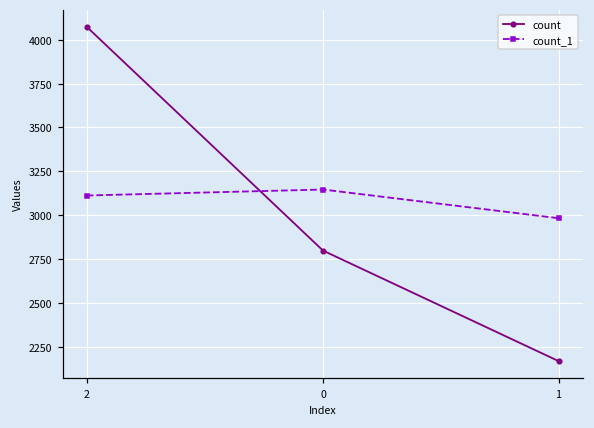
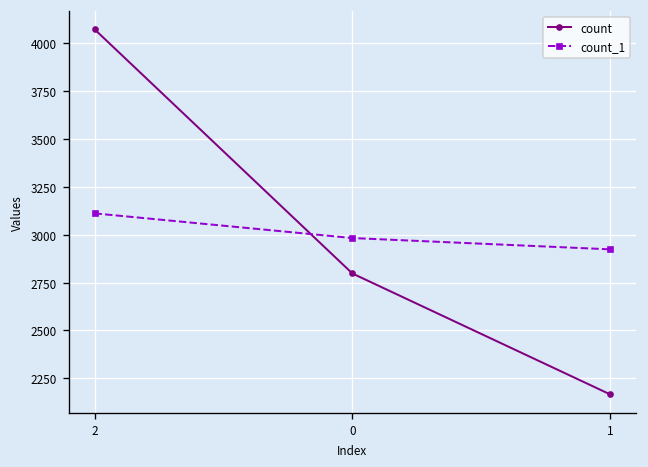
  {
    "count": {
      "2": 4070,
      "0": 2800,
      "1": 2170
    },
    "count_1": {
      "2": 3110,
-     "0": 3150,
-     "1": 2980
+     "0": 2980,
+     "1": 2920
    }
  }
